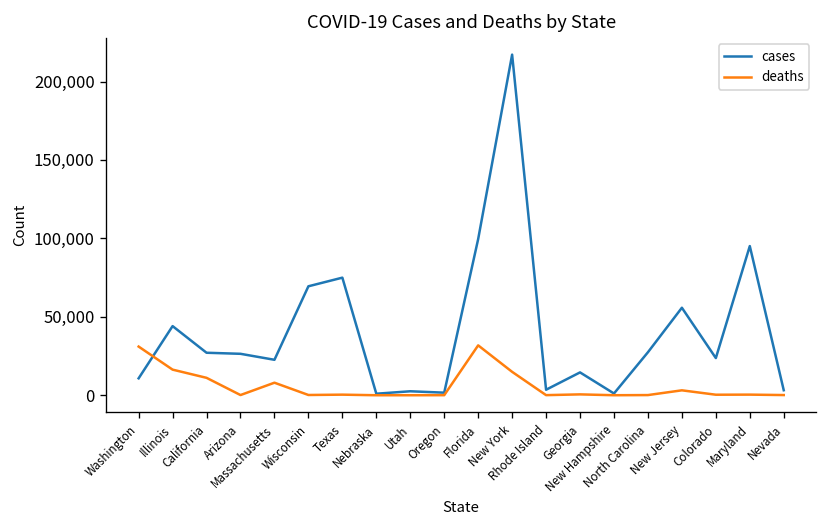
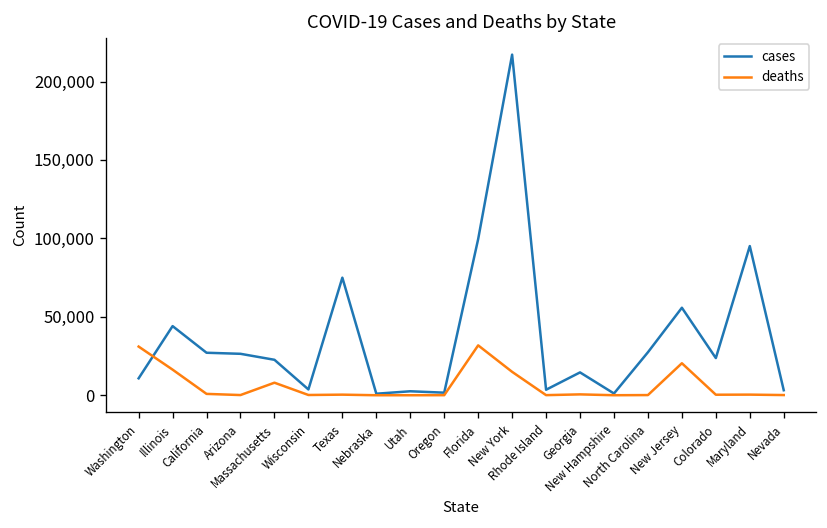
  {
    "cases": {
      "Washington": "11,000",
      "Illinois": "44,000",
      "California": "27,000",
      "Arizona": "26,000",
      "Massachusetts": "23,000",
-     "Wisconsin": "69,000",
+     "Wisconsin": "4,000",
      "Texas": "75,000",
      "Utah": "3,000",
      "Florida": "100,000",
      "New York": "217,000",
      "Rhode Island": "4,000",
      "Georgia": "15,000",
      "North Carolina": "27,000",
      "New Jersey": "56,000",
      "Colorado": "24,000",
      "Maryland": "95,000",
      "Nevada": "3,000"
    },
    "deaths": {
      "Washington": "31,000",
      "Illinois": "16,000",
-     "California": "11,000",
+     "California": "1,000",
      "Arizona": "0",
      "Massachusetts": "8,000",
      "Wisconsin": "0",
      "Texas": "0",
      "Utah": "0",
      "Florida": "32,000",
      "New York": "15,000",
      "Rhode Island": "0",
      "Georgia": "1,000",
      "North Carolina": "0",
-     "New Jersey": "3,000",
+     "New Jersey": "20,000",
      "Colorado": "0",
      "Maryland": "0",
      "Nevada": "0"
    }
  }
